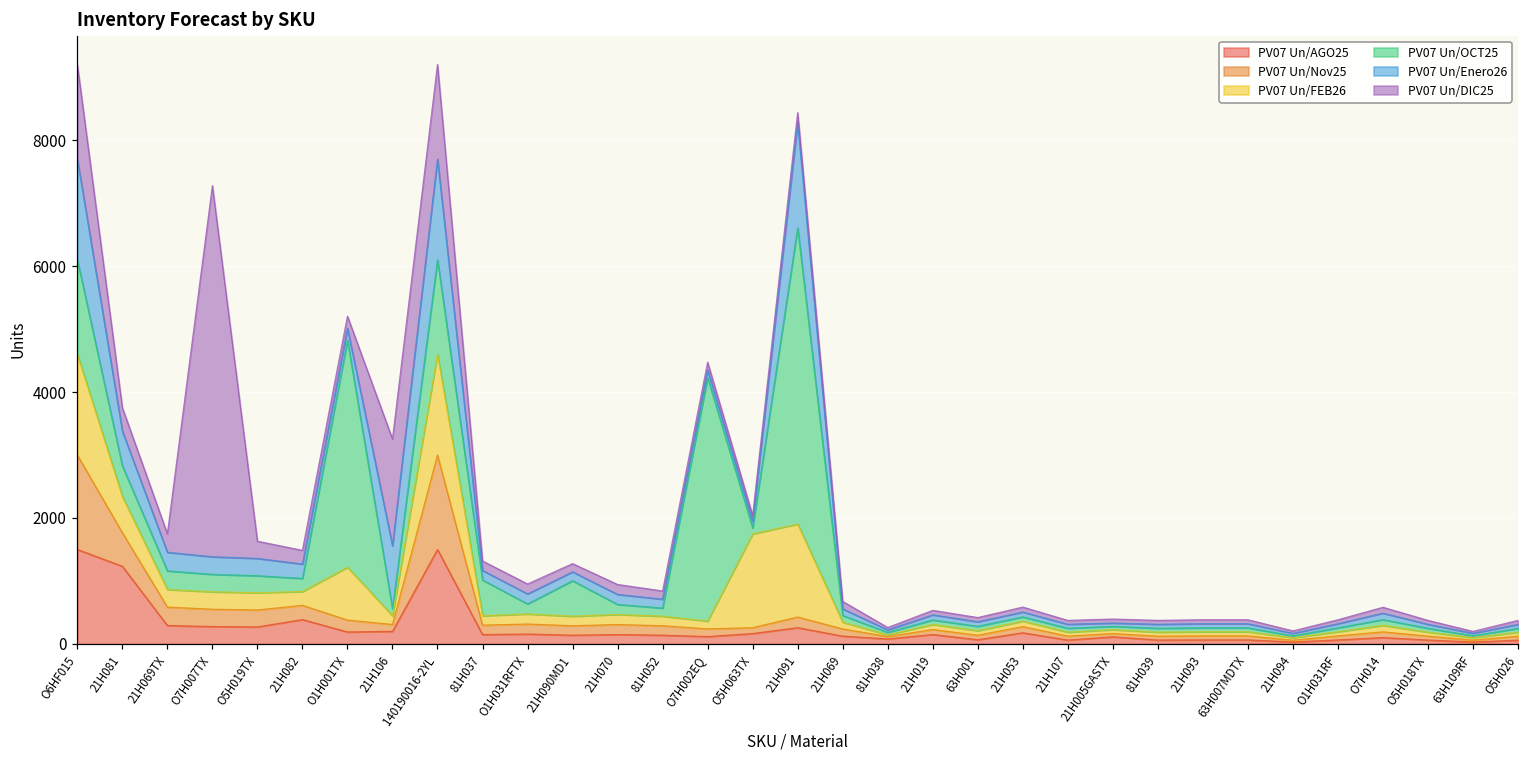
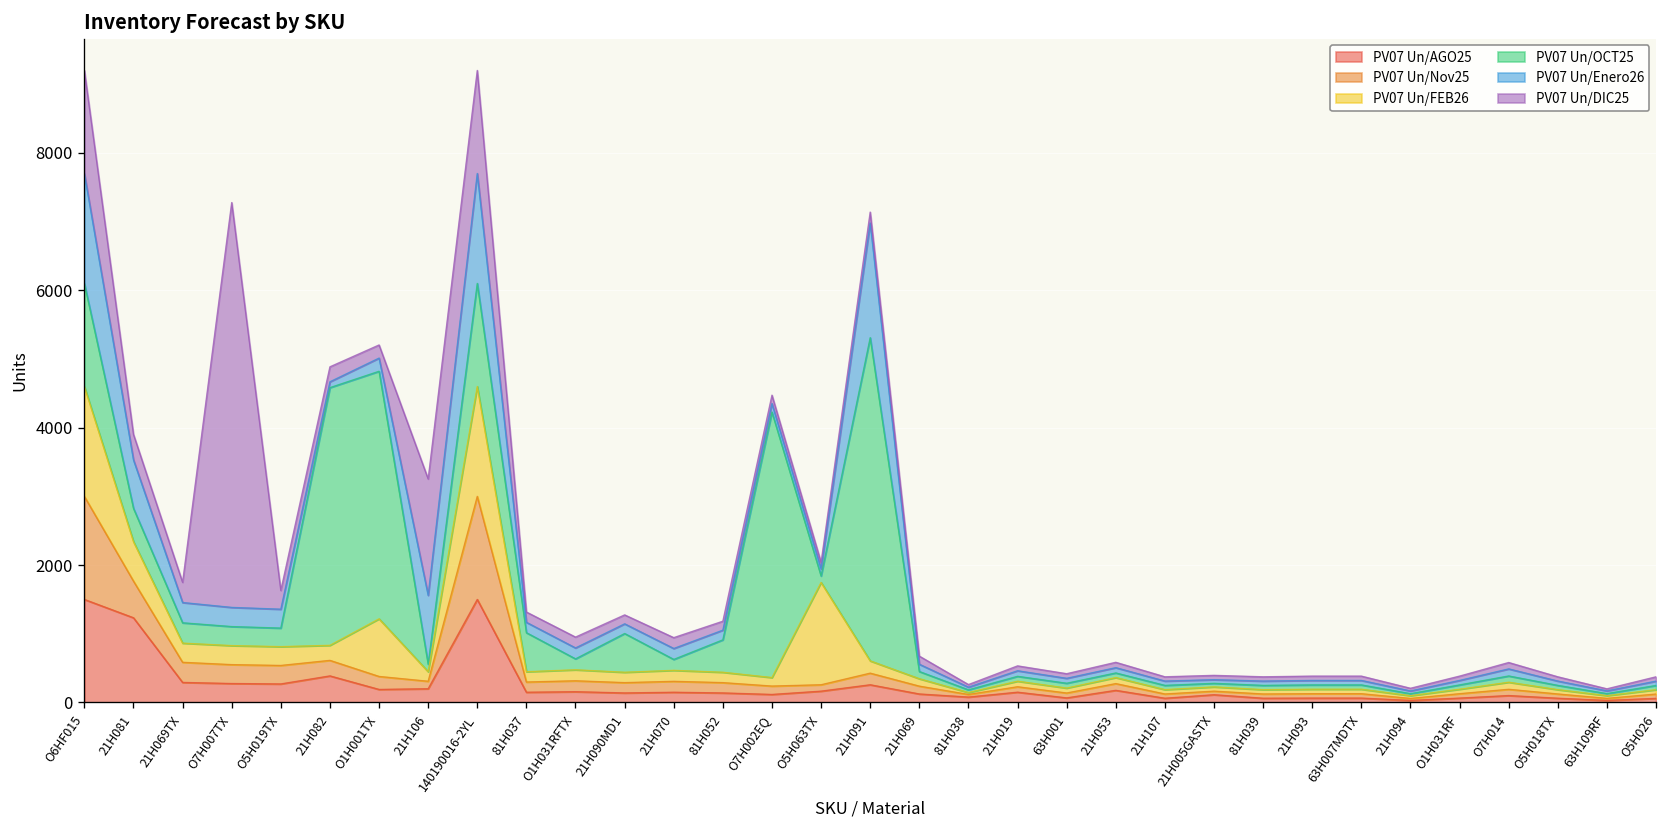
  {
    "PV07 Un/FEB26": {
      "O6HF015": 1600,
      "21H081": 600,
      "21H069TX": 300,
      "O7H007TX": 300,
      "O5H019TX": 300,
      "21H082": 200,
      "O1H001TX": 800,
      "21H106": 100,
      "140190016-2YL": 1600,
      "81H037": 200,
      "O1H031RFTX": 200,
      "21H090MD1": 200,
      "21H070": 200,
      "81H052": 200,
      "O7H002EQ": 100,
      "O5H063TX": 1500,
-     "21H091": 1500,
+     "21H091": 200,
      "21H069": 100,
      "21H019": 100,
      "63H001": 100,
      "21H053": 100,
      "21H107": 100,
      "21H005GASTX": 100,
      "81H039": 100,
      "21H093": 100,
      "63H007MDTX": 100,
      "O1H031RF": 100,
      "O7H014": 100,
      "O5H018TX": 100,
      "O5H026": 100
    },
    "PV07 Un/OCT25": {
      "O6HF015": 1500,
      "21H081": 500,
      "21H069TX": 300,
      "O7H007TX": 300,
      "O5H019TX": 300,
-     "21H082": 200,
+     "21H082": 3800,
      "O1H001TX": 3600,
      "21H106": 100,
      "140190016-2YL": 1500,
      "81H037": 600,
      "O1H031RFTX": 200,
      "21H090MD1": 600,
      "21H070": 200,
-     "81H052": 100,
+     "81H052": 500,
      "O7H002EQ": 3900,
      "O5H063TX": 100,
      "21H091": 4700,
      "21H069": 100,
      "21H019": 100,
      "63H001": 100,
      "21H053": 100,
      "21H107": 100,
      "21H005GASTX": 100,
      "81H039": 100,
      "21H093": 100,
      "63H007MDTX": 100,
      "O1H031RF": 100,
      "O7H014": 100,
      "O5H018TX": 100,
      "O5H026": 100
    },
    "PV07 Un/Enero26": {
      "O6HF015": 1600,
-     "21H081": 600,
+     "21H081": 700,
      "21H069TX": 300,
      "O7H007TX": 300,
      "O5H019TX": 300,
-     "21H082": 200,
+     "21H082": 100,
      "O1H001TX": 200,
      "21H106": 1000,
      "140190016-2YL": 1600,
      "81H037": 200,
      "O1H031RFTX": 200,
      "21H090MD1": 100,
      "21H070": 200,
      "81H052": 100,
      "O7H002EQ": 100,
      "O5H063TX": 100,
      "21H091": 1700,
      "21H069": 100,
      "21H019": 100,
      "63H001": 100,
      "21H053": 100,
      "21H107": 100,
      "21H005GASTX": 100,
      "81H039": 100,
      "21H093": 100,
      "63H007MDTX": 100,
      "O1H031RF": 100,
      "O7H014": 100,
      "O5H018TX": 100,
      "O5H026": 100
    },
    "PV07 Un/DIC25": {
      "O6HF015": 1500,
      "21H081": 400,
      "21H069TX": 300,
      "O7H007TX": 5900,
      "O5H019TX": 300,
      "21H082": 200,
      "O1H001TX": 200,
      "21H106": 1700,
      "140190016-2YL": 1500,
      "81H037": 200,
      "O1H031RFTX": 200,
      "21H090MD1": 100,
      "21H070": 200,
      "81H052": 100,
      "O7H002EQ": 100,
      "O5H063TX": 100,
      "21H091": 200,
      "21H069": 100,
      "21H019": 100,
      "63H001": 100,
      "21H053": 100,
      "21H107": 100,
      "21H005GASTX": 100,
      "81H039": 100,
      "21H093": 100,
      "63H007MDTX": 100,
      "O1H031RF": 100,
      "O7H014": 100,
      "O5H018TX": 100,
      "O5H026": 100
    }
  }
